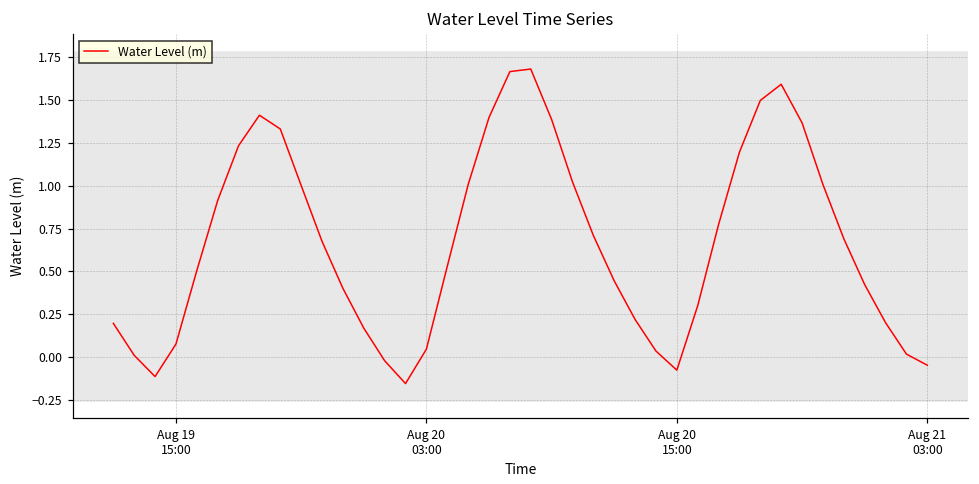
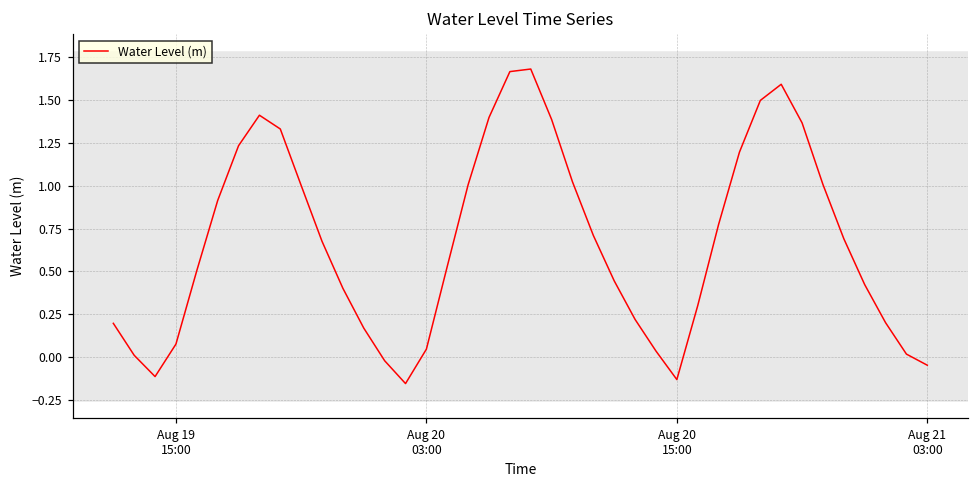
  {
    "Aug 19 15:00": 0.08,
    "Aug 20 03:00": 0.05,
-   "Aug 20 15:00": -0.08,
+   "Aug 20 15:00": -0.13,
    "Aug 21 03:00": -0.05
  }
